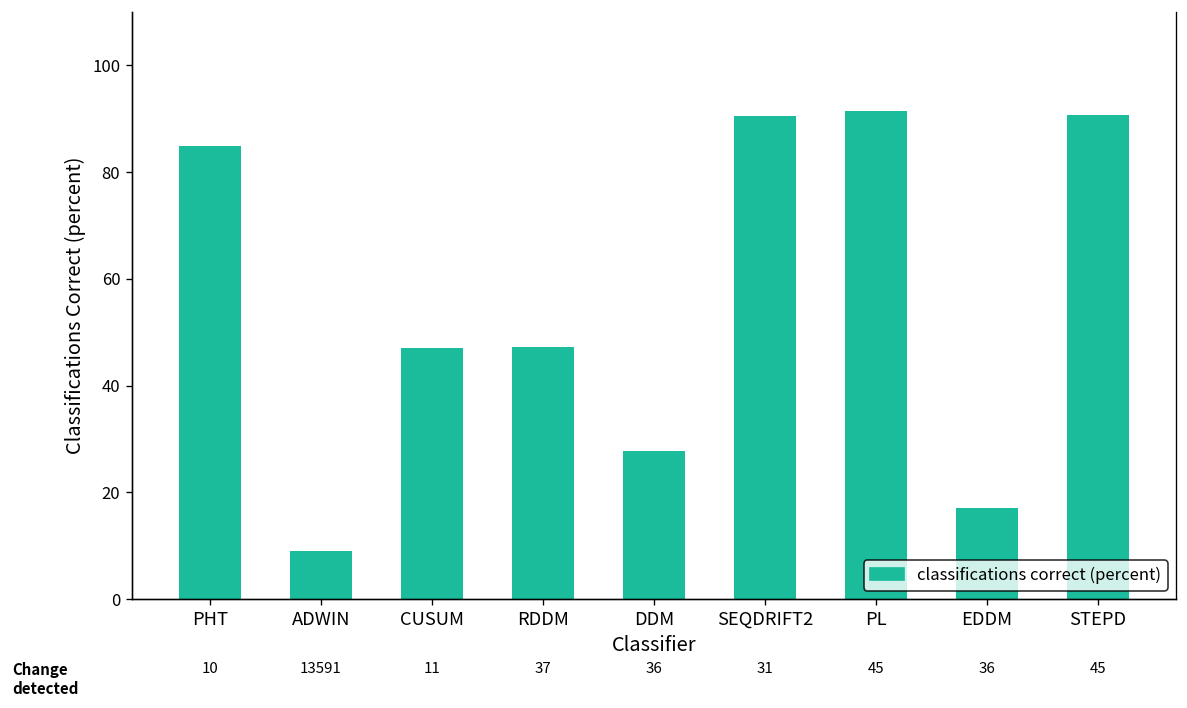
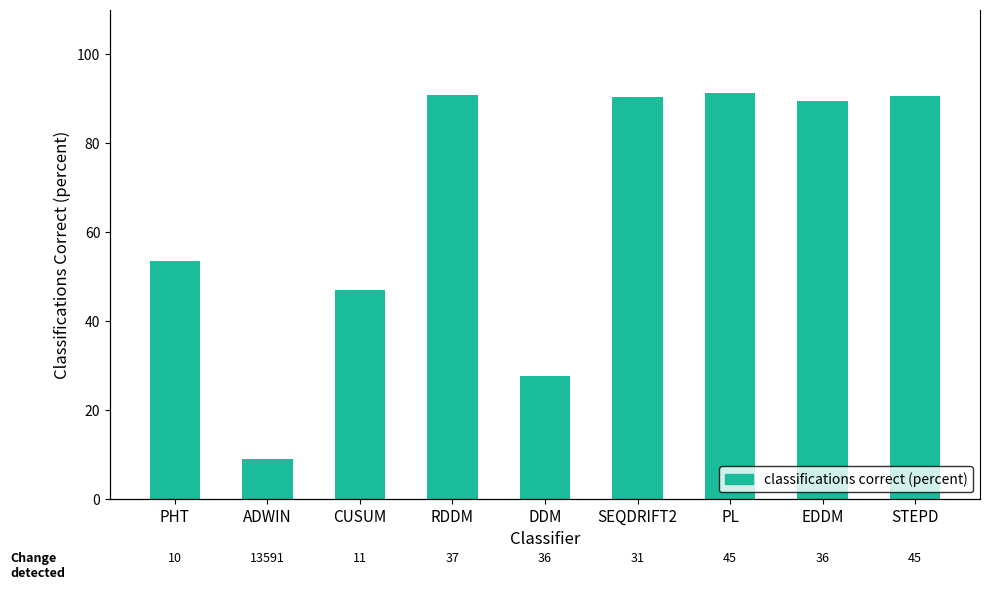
  {
-   "PHT": 85,
+   "PHT": 54,
    "ADWIN": 9,
    "CUSUM": 47,
-   "RDDM": 47,
+   "RDDM": 91,
    "DDM": 28,
    "SEQDRIFT2": 91,
    "PL": 91,
-   "EDDM": 17,
+   "EDDM": 90,
    "STEPD": 91
  }
